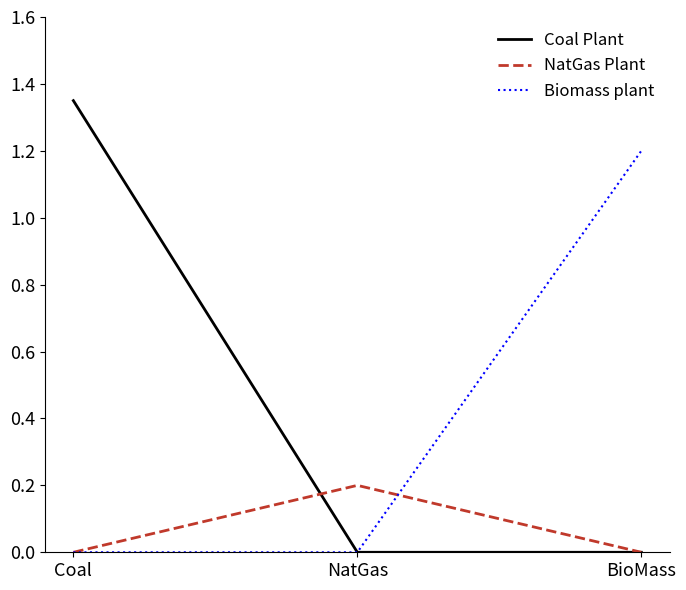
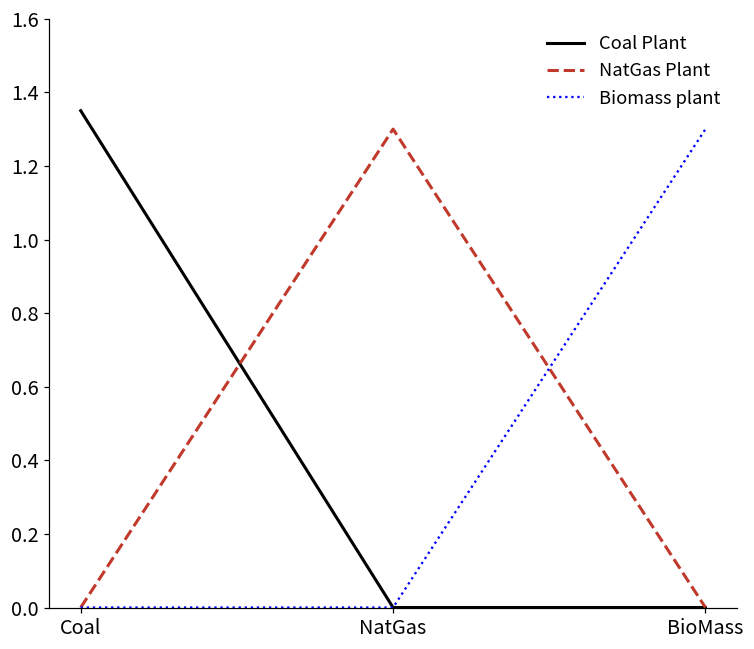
  {
    "Coal Plant": {
      "Coal": 1.35
    },
    "NatGas Plant": {
-     "NatGas": 0.2
+     "NatGas": 1.3
    },
    "Biomass plant": {
-     "BioMass": 1.2
+     "BioMass": 1.3
    }
  }
